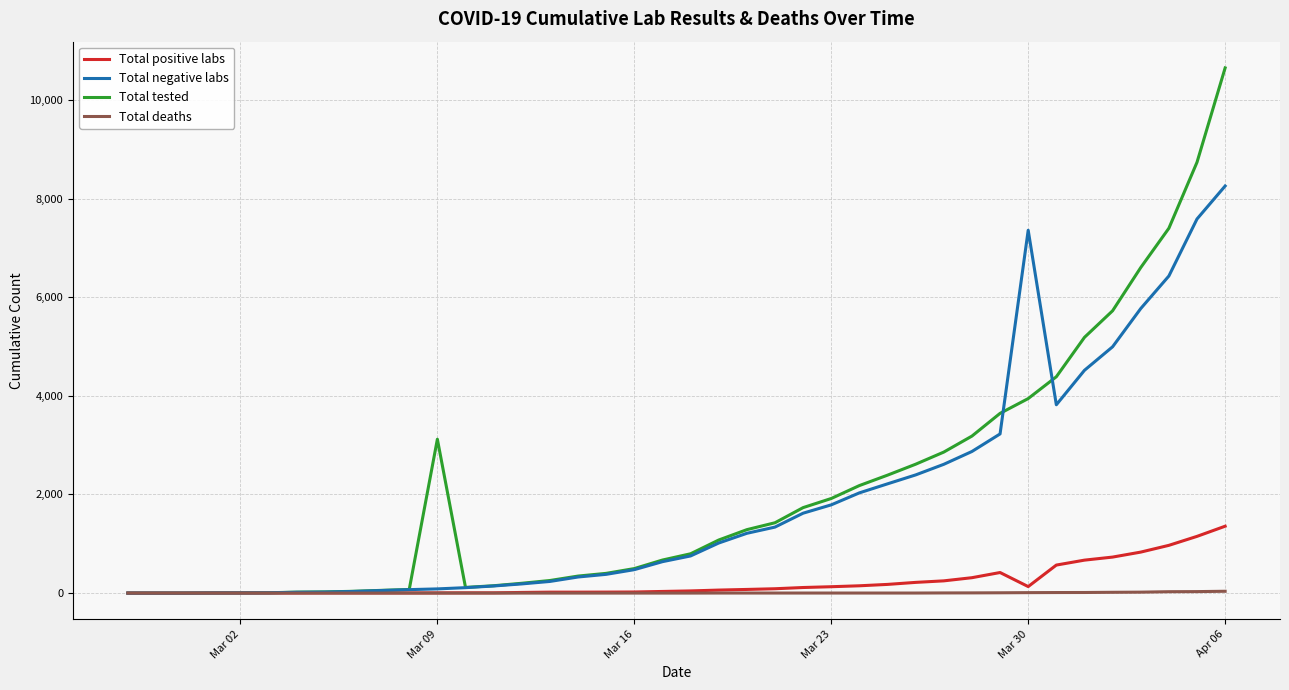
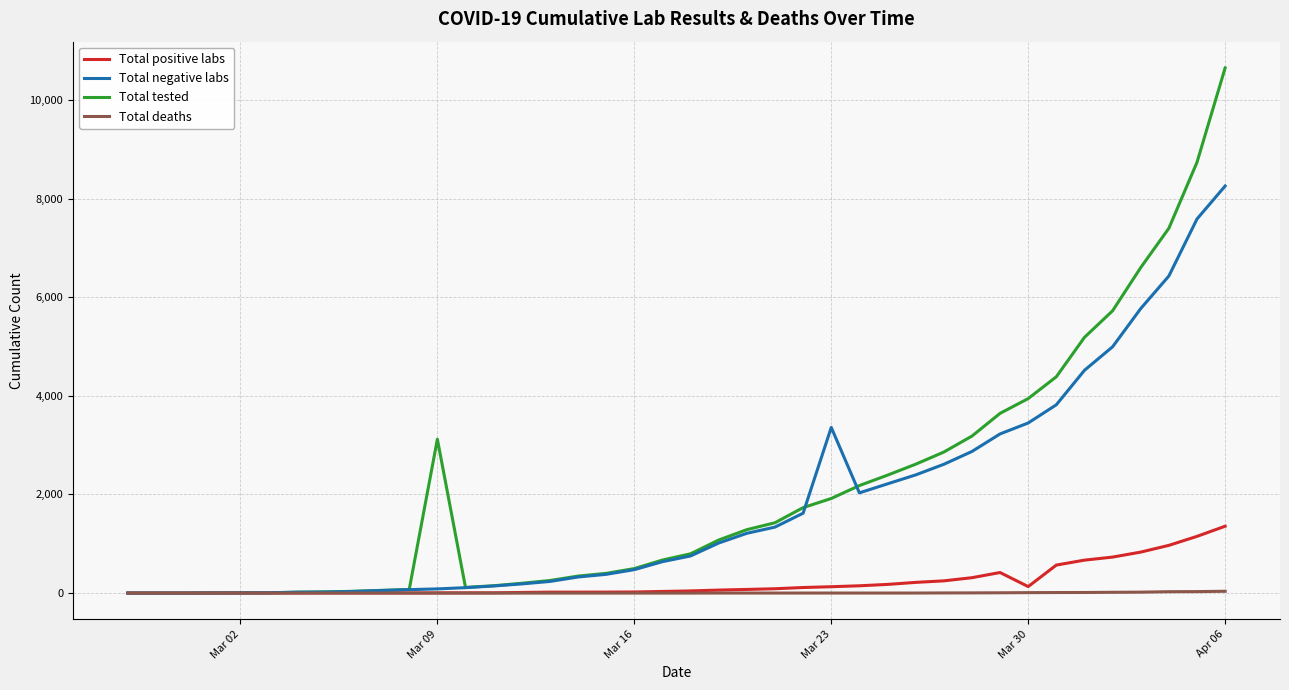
  {
    "Total positive labs": {
      "Mar 23": "100",
      "Mar 30": "100",
      "Apr 06": "1,400"
    },
    "Total negative labs": {
      "Mar 09": "100",
-     "Mar 23": "1,800",
-     "Mar 30": "7,400",
+     "Mar 23": "3,400",
+     "Mar 30": "3,400",
      "Apr 06": "8,300"
    },
    "Total tested": {
      "Mar 09": "3,100",
      "Mar 23": "1,900",
      "Mar 30": "3,900",
      "Apr 06": "10,600"
    },
    "Total deaths": {
      "Mar 23": "0",
      "Mar 30": "0",
      "Apr 06": "0"
    }
  }
